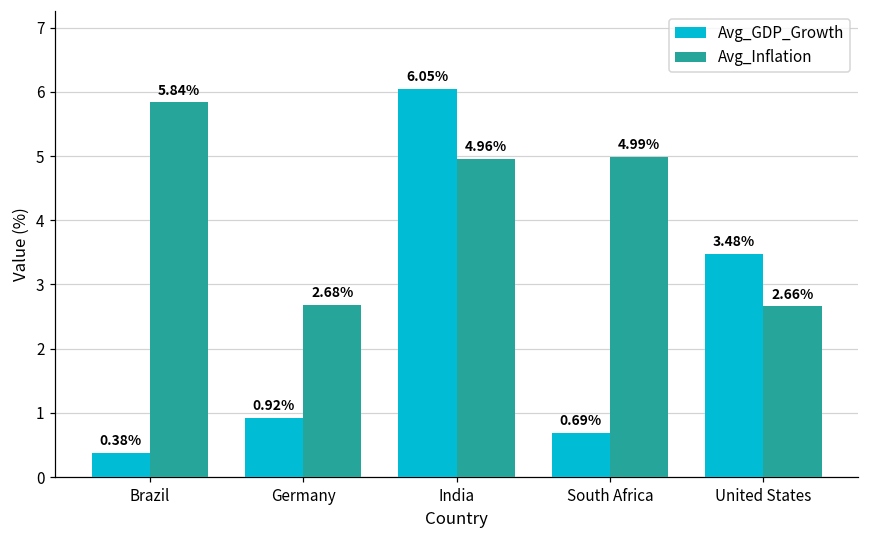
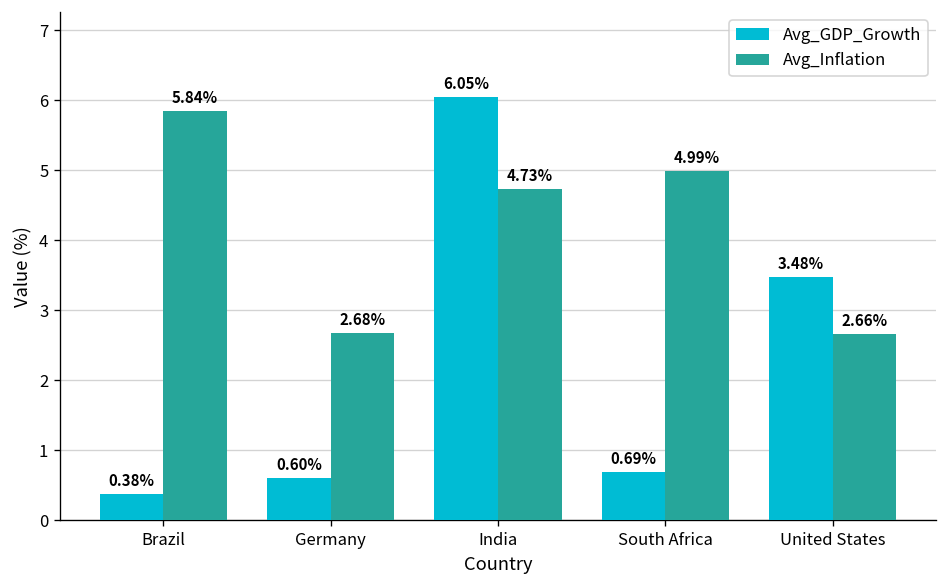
  {
    "Avg_GDP_Growth": {
      "Brazil": "0.38%",
-     "Germany": "0.92%",
+     "Germany": "0.60%",
      "India": "6.05%",
      "South Africa": "0.69%",
      "United States": "3.48%"
    },
    "Avg_Inflation": {
      "Brazil": "5.84%",
      "Germany": "2.68%",
-     "India": "4.96%",
+     "India": "4.73%",
      "South Africa": "4.99%",
      "United States": "2.66%"
    }
  }
